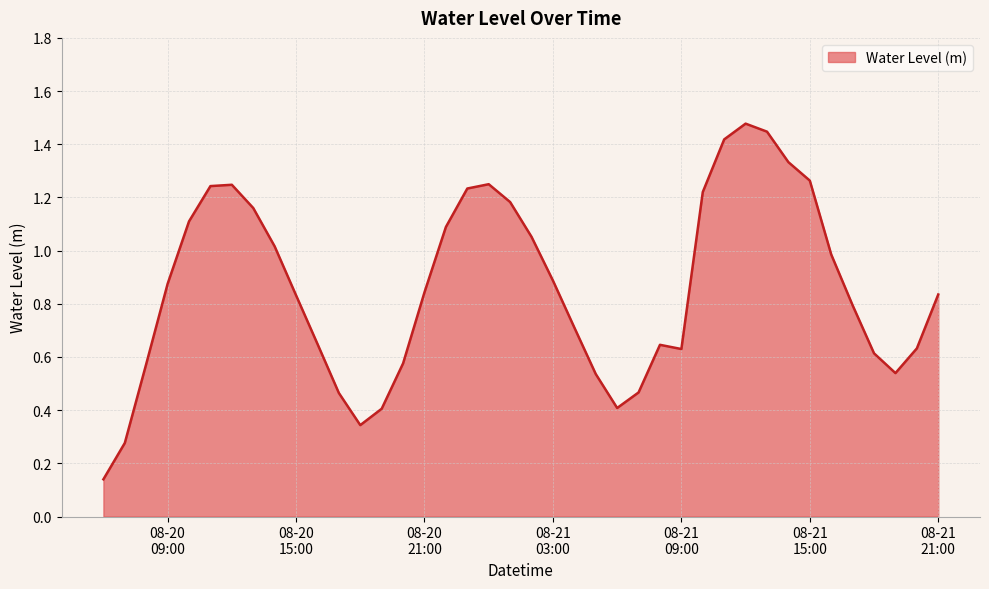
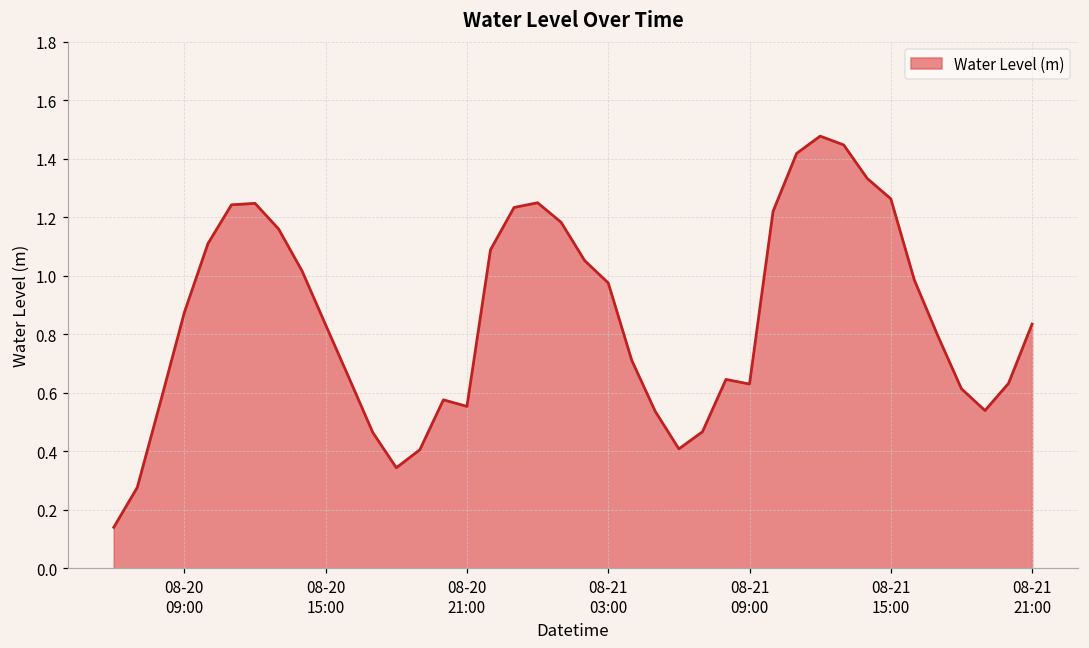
  {
    "08-20 09:00": 0.88,
    "08-20 15:00": 0.83,
-   "08-20 21:00": 0.84,
-   "08-21 03:00": 0.89,
+   "08-20 21:00": 0.55,
+   "08-21 03:00": 0.98,
    "08-21 09:00": 0.63,
    "08-21 15:00": 1.26,
    "08-21 21:00": 0.84
  }
